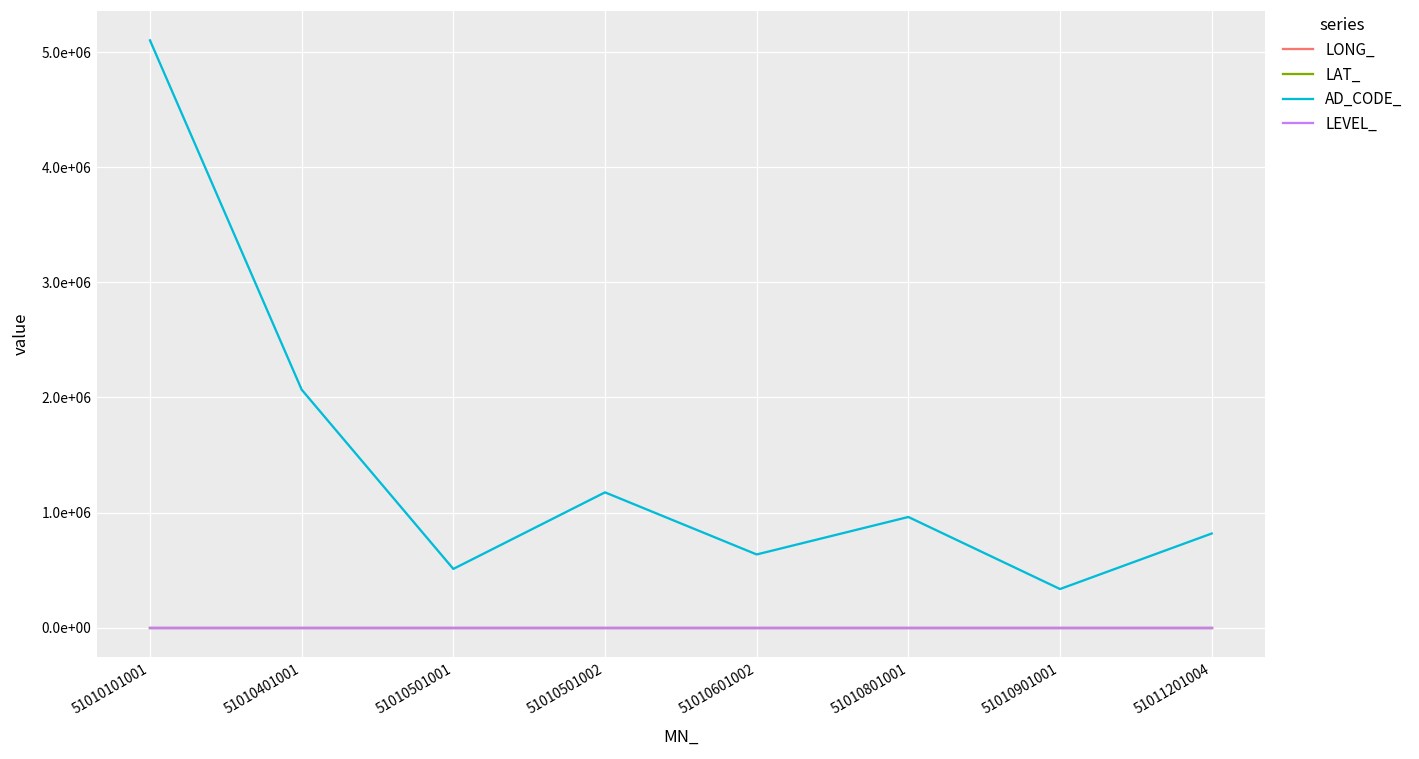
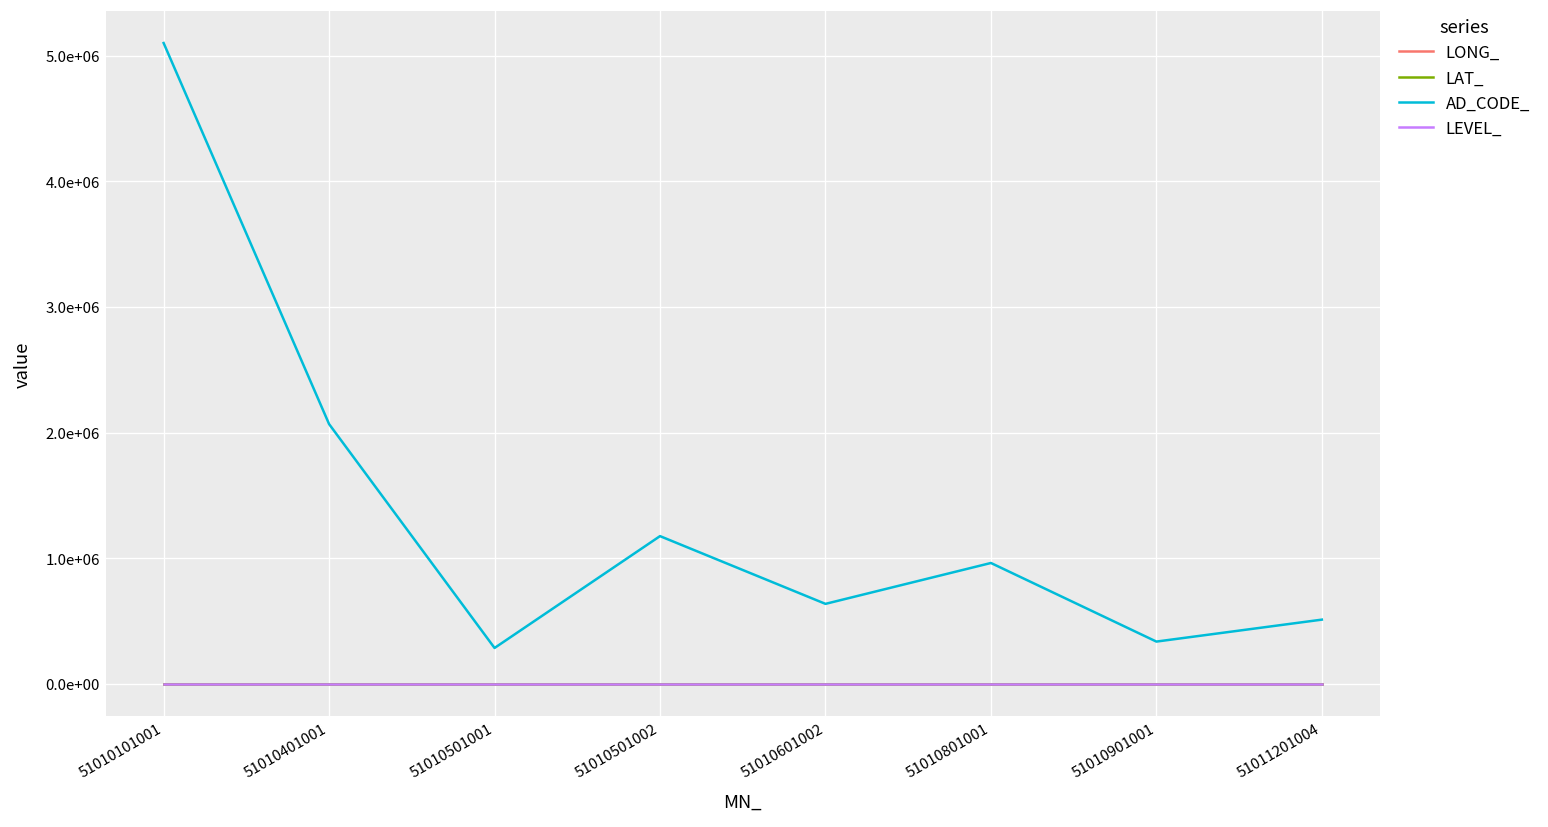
  {
    "LEVEL_": {
      "51010101001": 0,
      "51010401001": 0,
      "51010501001": 0,
      "51010501002": 0,
      "51010601002": 0,
      "51010801001": 0,
      "51010901001": 0,
      "51011201004": 0
    },
    "AD_CODE_": {
      "51010101001": 5100000,
      "51010401001": 2070000,
-     "51010501001": 510000,
+     "51010501001": 280000,
      "51010501002": 1180000,
      "51010601002": 640000,
      "51010801001": 960000,
      "51010901001": 340000,
-     "51011201004": 820000
+     "51011201004": 510000
    }
  }
